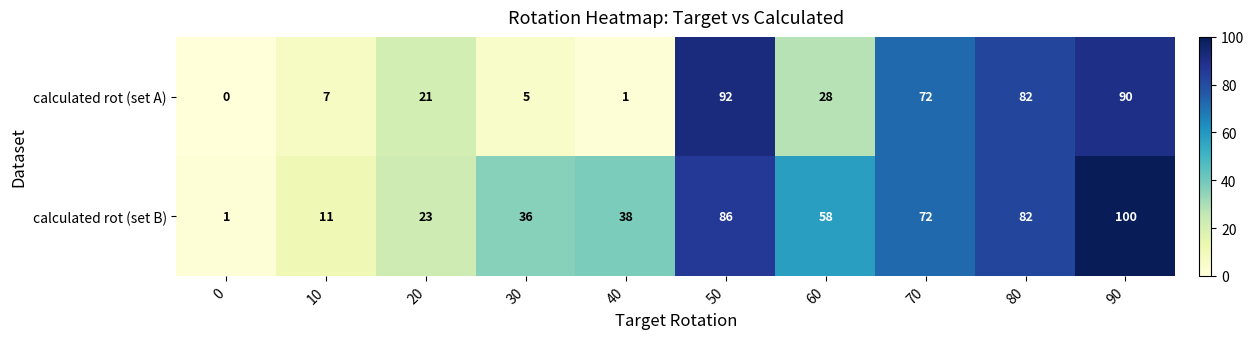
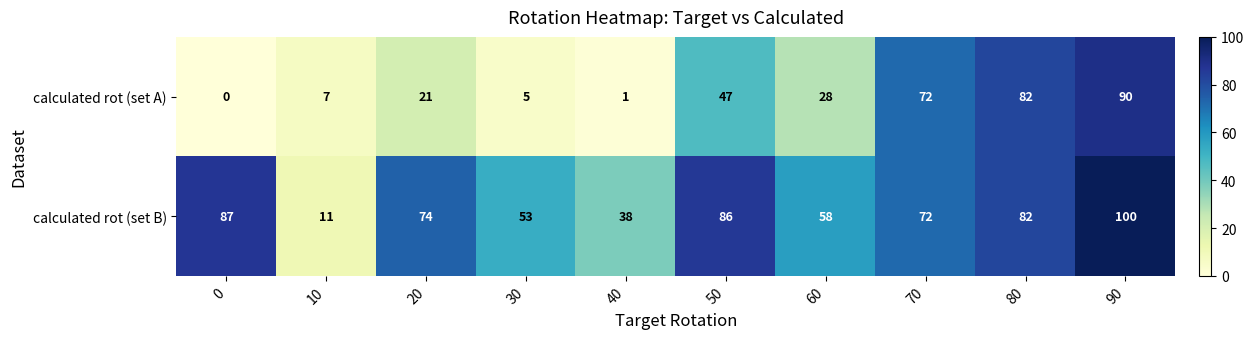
  {
    "calculated rot (set A)": {
      "0": 0,
      "10": 7,
      "20": 21,
      "30": 5,
      "40": 1,
-     "50": 92,
+     "50": 47,
      "60": 28,
      "70": 72,
      "80": 82,
      "90": 90
    },
    "calculated rot (set B)": {
-     "0": 1,
+     "0": 87,
      "10": 11,
-     "20": 23,
-     "30": 36,
+     "20": 74,
+     "30": 53,
      "40": 38,
      "50": 86,
      "60": 58,
      "70": 72,
      "80": 82,
      "90": 100
    }
  }
